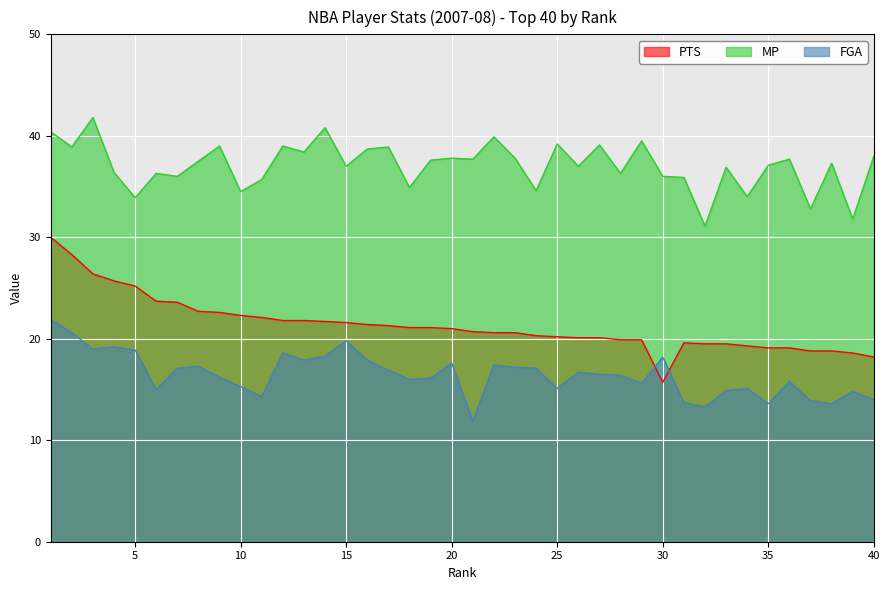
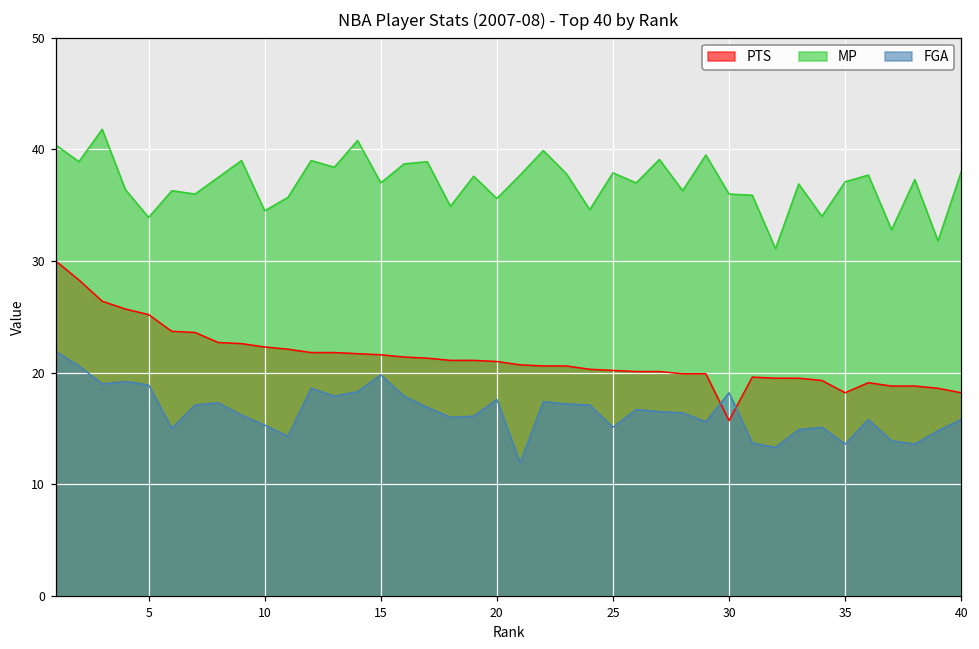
  {
    "PTS": {
      "5": 25.2,
      "10": 22.3,
      "15": 21.6,
      "20": 21.0,
      "25": 20.2,
      "30": 15.7,
-     "35": 19.1,
+     "35": 18.2,
      "40": 18.2
    },
    "MP": {
      "5": 33.9,
      "10": 34.5,
      "15": 37.0,
-     "20": 37.8,
-     "25": 39.2,
+     "20": 35.6,
+     "25": 37.9,
      "30": 36.0,
      "35": 37.1,
      "40": 38.0
    },
    "FGA": {
      "5": 18.9,
      "10": 15.3,
      "15": 19.8,
      "20": 17.6,
      "25": 15.1,
      "30": 18.2,
      "35": 13.6,
-     "40": 14.0
+     "40": 15.8
    }
  }
